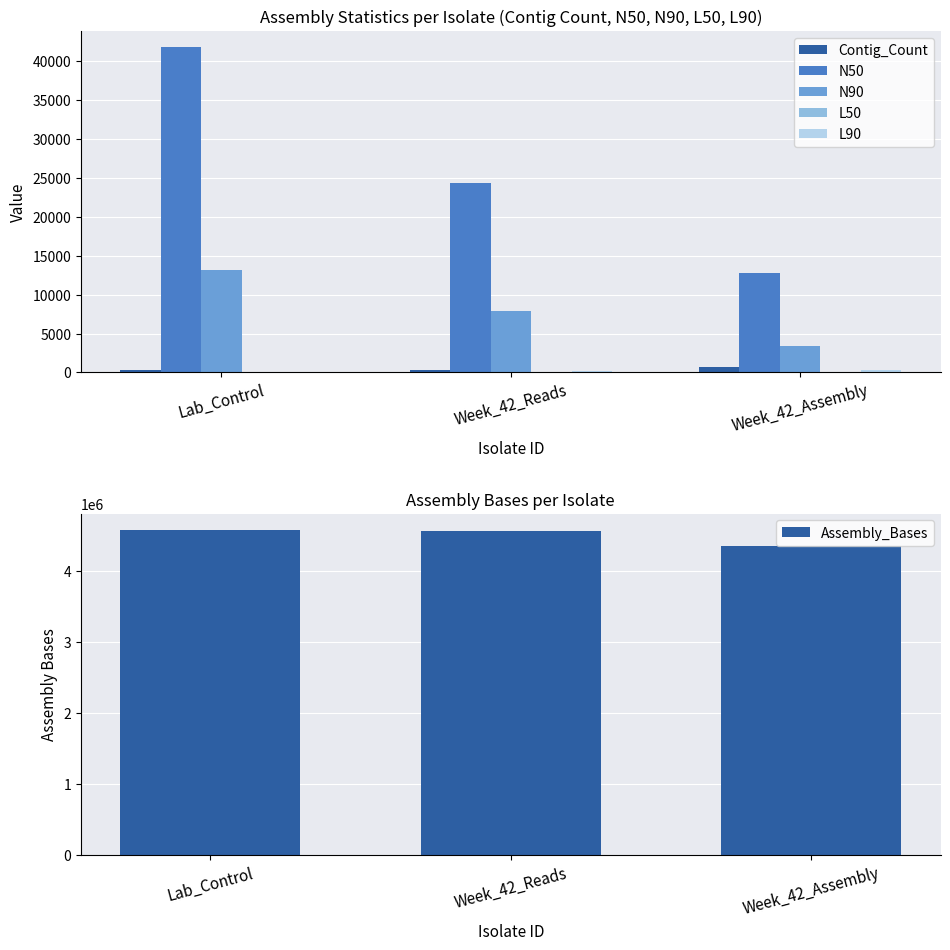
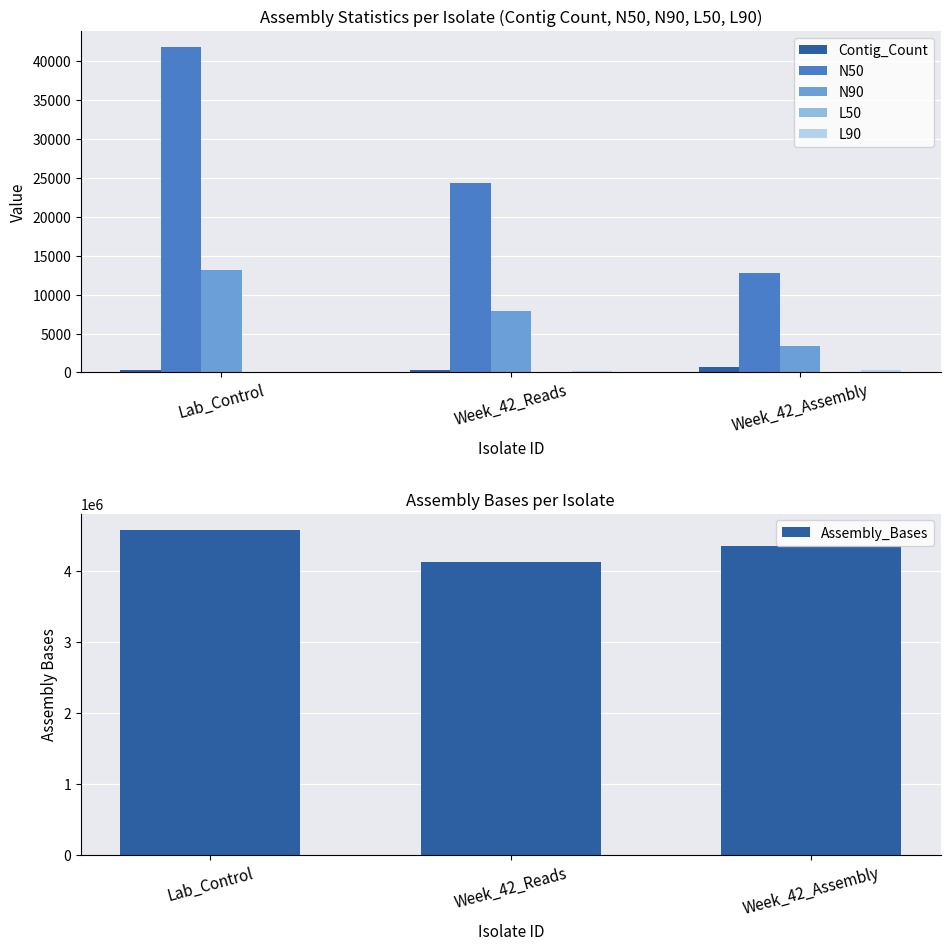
  {
    "Assembly Bases per Isolate": {
      "Lab_Control": 4600000,
-     "Week_42_Reads": 4600000,
+     "Week_42_Reads": 4100000,
      "Week_42_Assembly": 4400000
    }
  }
